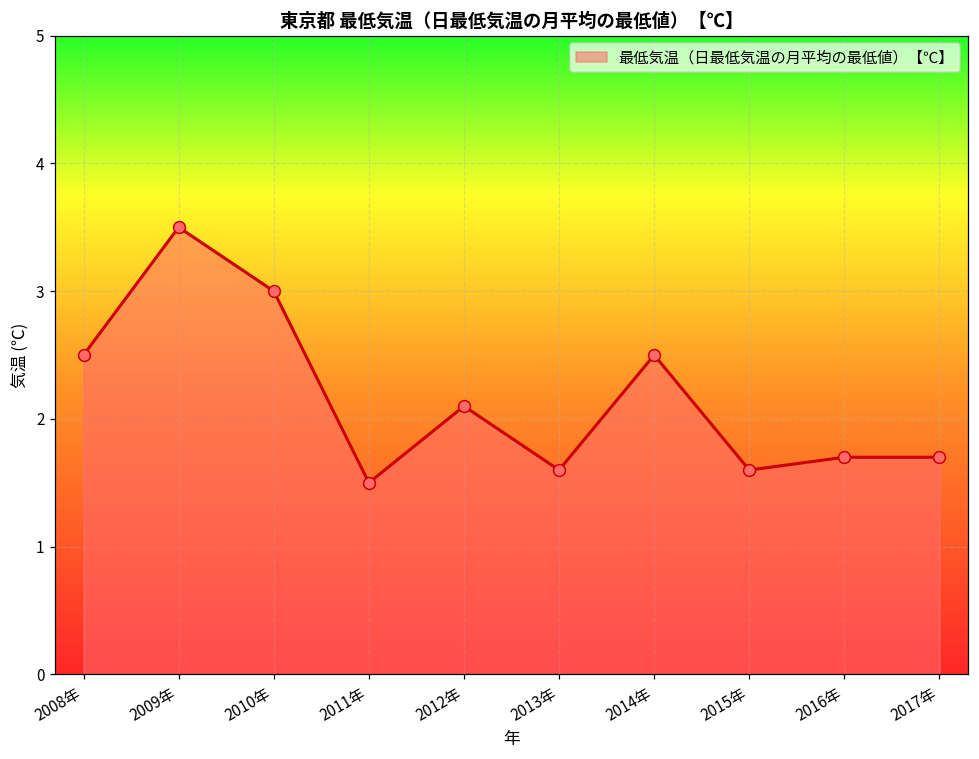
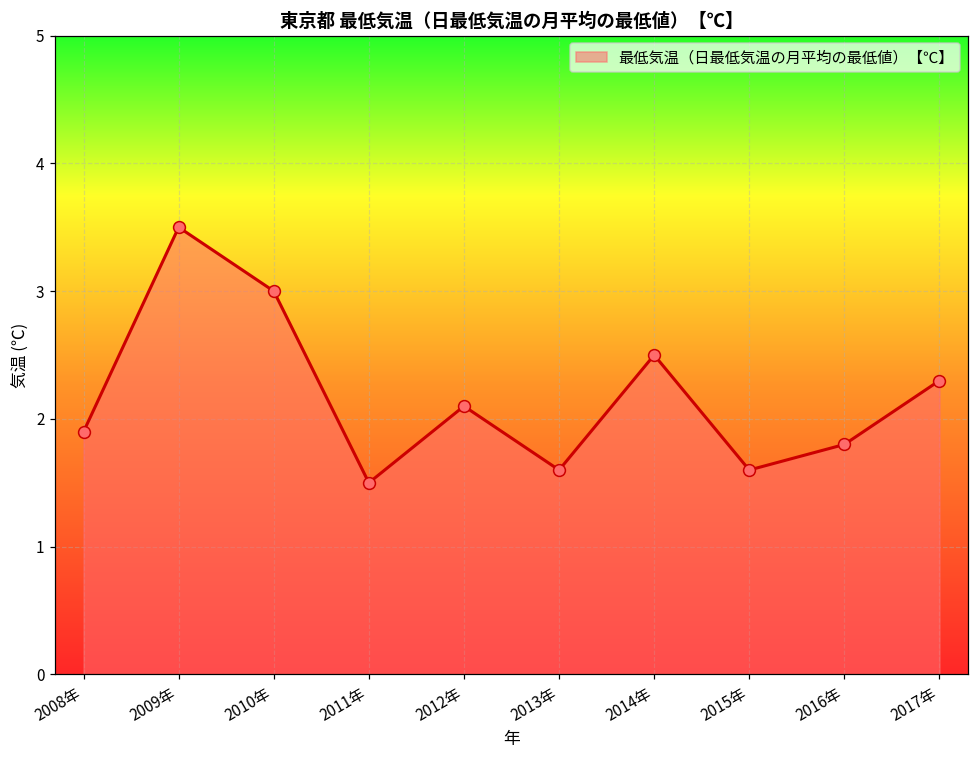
  {
-   "2008年": 2.5,
+   "2008年": 1.9,
    "2009年": 3.5,
    "2010年": 3.0,
    "2011年": 1.5,
    "2012年": 2.1,
    "2013年": 1.6,
    "2014年": 2.5,
    "2015年": 1.6,
-   "2016年": 1.7,
-   "2017年": 1.7
+   "2016年": 1.8,
+   "2017年": 2.3
  }
